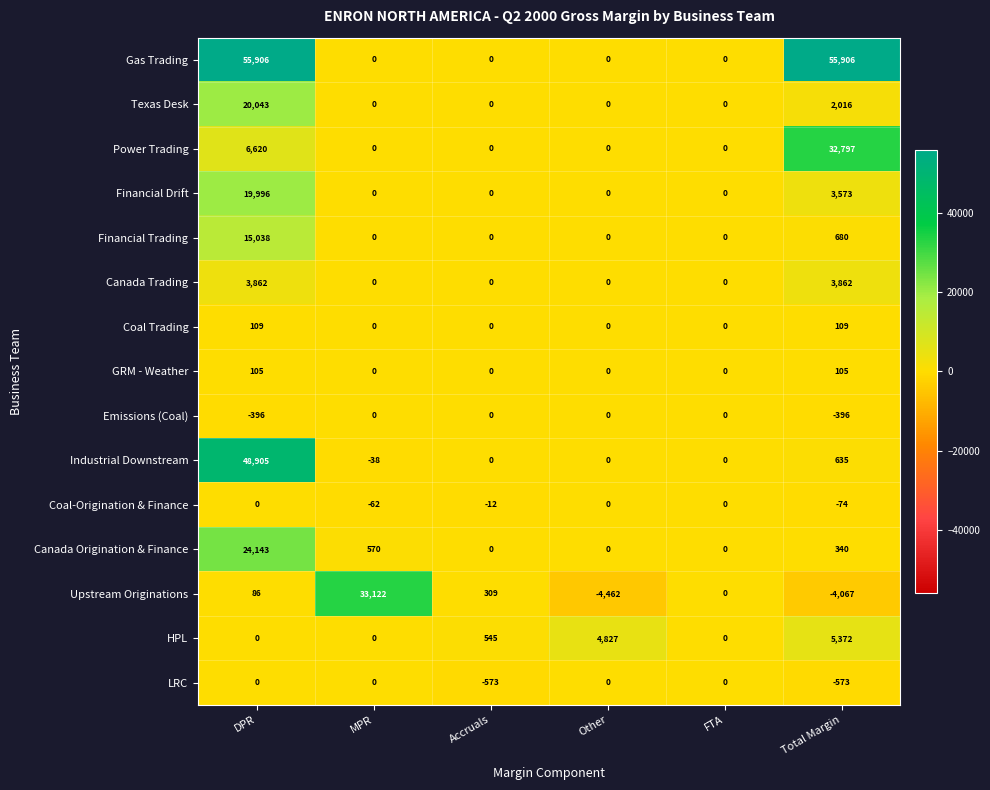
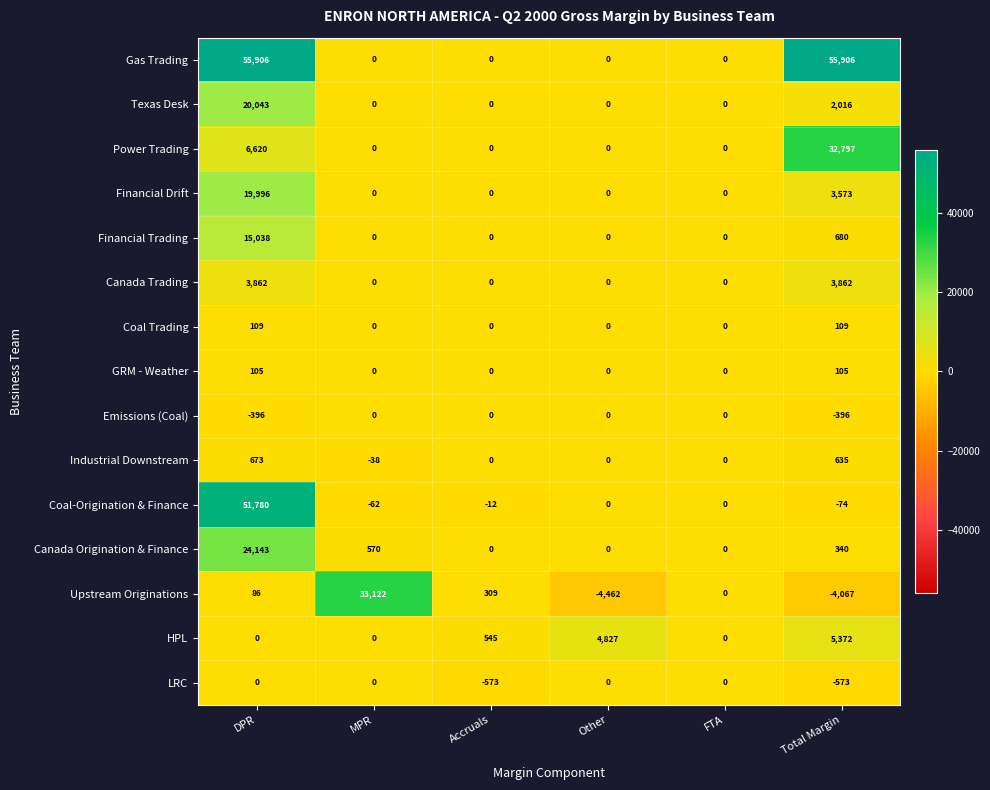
  {
    "Gas Trading": {
      "DPR": "55,906",
      "MPR": "0",
      "Accruals": "0",
      "Other": "0",
      "FTA": "0",
      "Total Margin": "55,906"
    },
    "Texas Desk": {
      "DPR": "20,043",
      "MPR": "0",
      "Accruals": "0",
      "Other": "0",
      "FTA": "0",
      "Total Margin": "2,016"
    },
    "Power Trading": {
      "DPR": "6,620",
      "MPR": "0",
      "Accruals": "0",
      "Other": "0",
      "FTA": "0",
      "Total Margin": "32,797"
    },
    "Financial Drift": {
      "DPR": "19,996",
      "MPR": "0",
      "Accruals": "0",
      "Other": "0",
      "FTA": "0",
      "Total Margin": "3,573"
    },
    "Financial Trading": {
      "DPR": "15,038",
      "MPR": "0",
      "Accruals": "0",
      "Other": "0",
      "FTA": "0",
      "Total Margin": "680"
    },
    "Canada Trading": {
      "DPR": "3,862",
      "MPR": "0",
      "Accruals": "0",
      "Other": "0",
      "FTA": "0",
      "Total Margin": "3,862"
    },
    "Coal Trading": {
      "DPR": "109",
      "MPR": "0",
      "Accruals": "0",
      "Other": "0",
      "FTA": "0",
      "Total Margin": "109"
    },
    "GRM - Weather": {
      "DPR": "105",
      "MPR": "0",
      "Accruals": "0",
      "Other": "0",
      "FTA": "0",
      "Total Margin": "105"
    },
    "Emissions (Coal)": {
      "DPR": "-396",
      "MPR": "0",
      "Accruals": "0",
      "Other": "0",
      "FTA": "0",
      "Total Margin": "-396"
    },
    "Industrial Downstream": {
-     "DPR": "48,905",
+     "DPR": "673",
      "MPR": "-38",
      "Accruals": "0",
      "Other": "0",
      "FTA": "0",
      "Total Margin": "635"
    },
    "Coal-Origination & Finance": {
-     "DPR": "0",
+     "DPR": "51,780",
      "MPR": "-62",
      "Accruals": "-12",
      "Other": "0",
      "FTA": "0",
      "Total Margin": "-74"
    },
    "Canada Origination & Finance": {
      "DPR": "24,143",
      "MPR": "570",
      "Accruals": "0",
      "Other": "0",
      "FTA": "0",
      "Total Margin": "340"
    },
    "Upstream Originations": {
      "DPR": "86",
      "MPR": "33,122",
      "Accruals": "309",
      "Other": "-4,462",
      "FTA": "0",
      "Total Margin": "-4,067"
    },
    "HPL": {
      "DPR": "0",
      "MPR": "0",
      "Accruals": "545",
      "Other": "4,827",
      "FTA": "0",
      "Total Margin": "5,372"
    },
    "LRC": {
      "DPR": "0",
      "MPR": "0",
      "Accruals": "-573",
      "Other": "0",
      "FTA": "0",
      "Total Margin": "-573"
    }
  }
